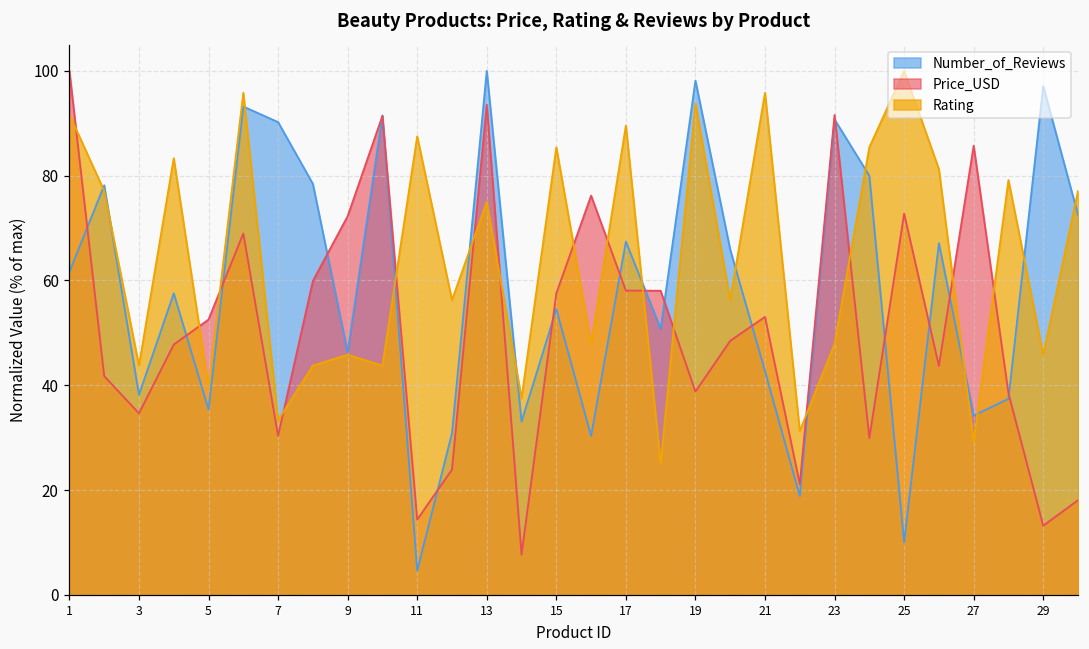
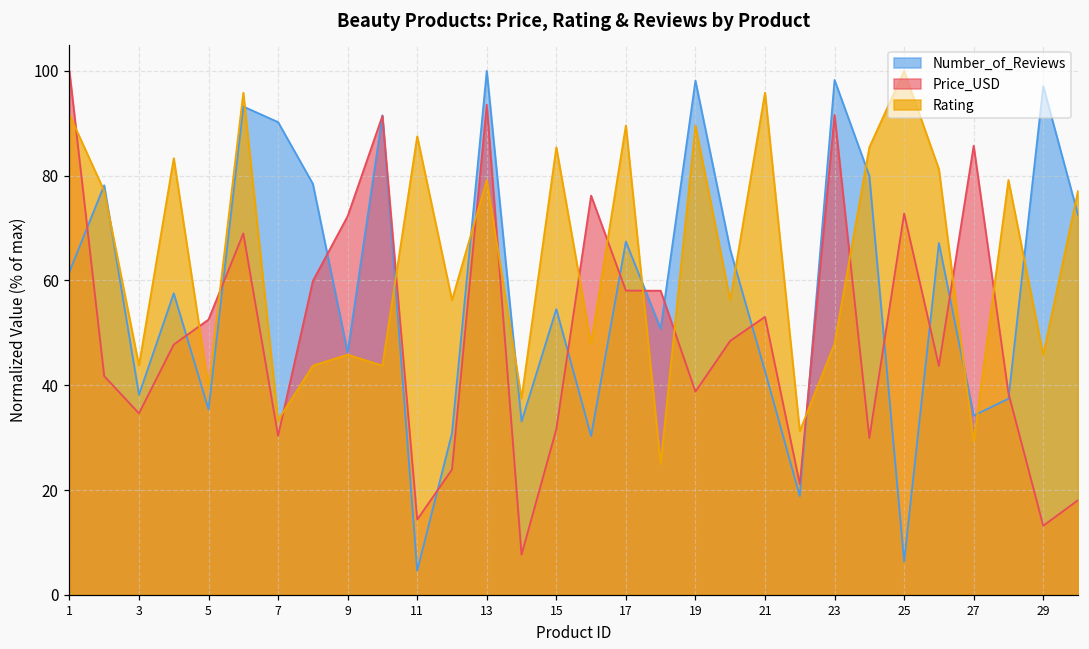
  {
    "Number_of_Reviews": {
      "1": 62,
      "3": 38,
      "5": 35,
      "7": 90,
      "11": 5,
      "13": 100,
      "15": 55,
      "17": 67,
      "19": 98,
      "21": 43,
-     "23": 91,
-     "25": 10,
+     "23": 98,
+     "25": 6,
      "27": 34
    },
    "Price_USD": {
      "1": 100,
      "3": 35,
      "5": 53,
      "7": 30,
      "9": 72,
      "11": 14,
      "13": 94,
-     "15": 58,
+     "15": 32,
      "17": 58,
      "19": 39,
      "21": 53,
      "23": 92,
      "25": 73,
      "27": 86,
      "29": 13
    },
    "Rating": {
      "1": 92,
      "3": 44,
      "5": 40,
      "7": 33,
      "11": 88,
-     "13": 75,
+     "13": 79,
      "15": 85,
      "17": 90,
-     "19": 94,
+     "19": 90,
      "21": 96,
      "23": 48,
      "27": 29,
      "29": 46
    }
  }
